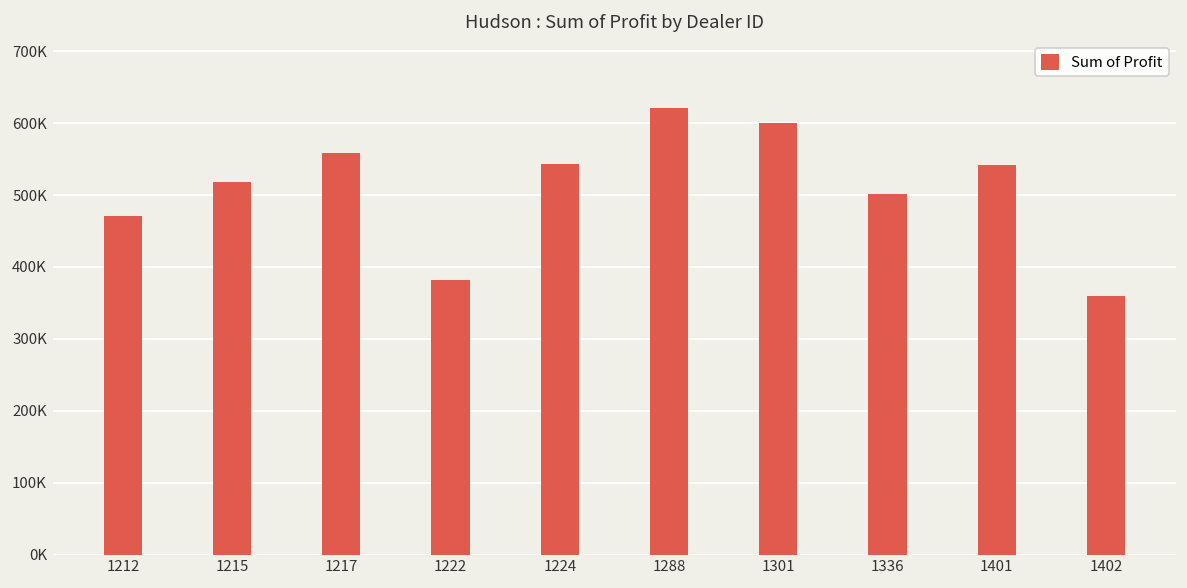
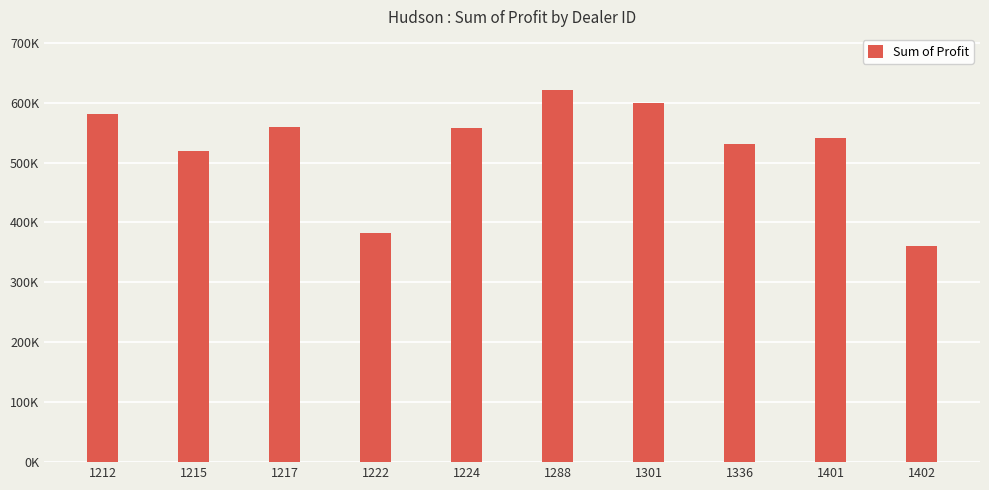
  {
-   "1212": 470000,
+   "1212": 580000,
    "1215": 520000,
    "1217": 560000,
    "1222": 380000,
-   "1224": 540000,
+   "1224": 560000,
    "1288": 620000,
    "1301": 600000,
-   "1336": 500000,
+   "1336": 530000,
    "1401": 540000,
    "1402": 360000
  }
